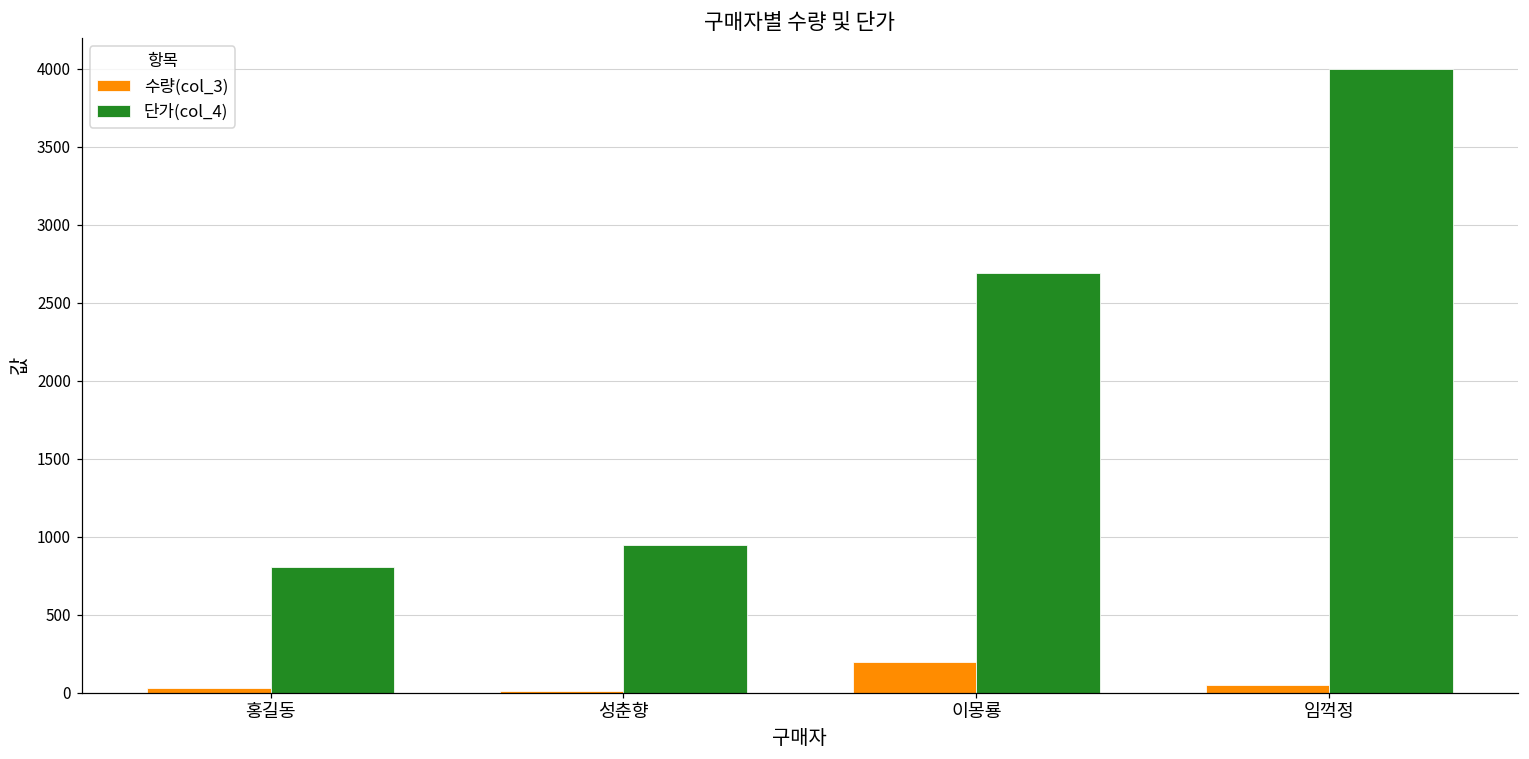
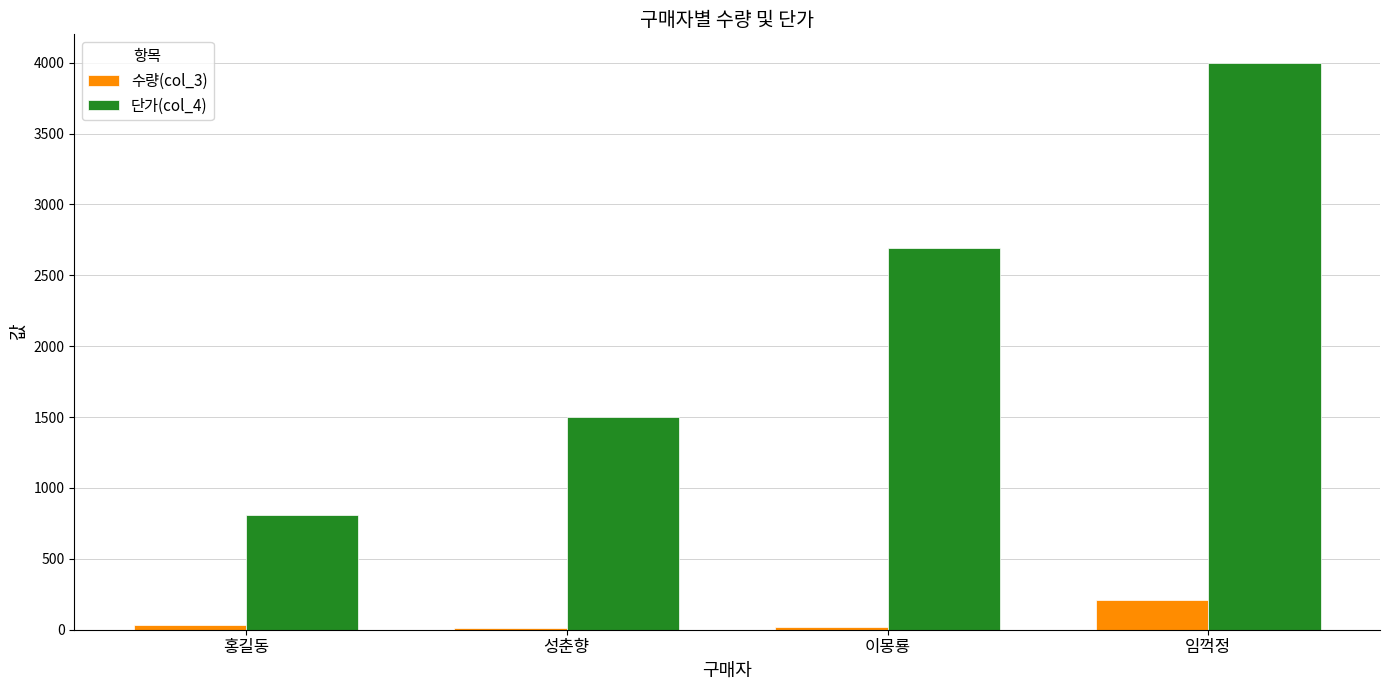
  {
    "수량(col_3)": {
      "홍길동": 30,
-     "이몽룡": 200,
-     "임꺽정": 50
+     "이몽룡": 20,
+     "임꺽정": 210
    },
    "단가(col_4)": {
      "홍길동": 810,
-     "성춘향": 950,
+     "성춘향": 1500,
      "이몽룡": 2690,
      "임꺽정": 4000
    }
  }
